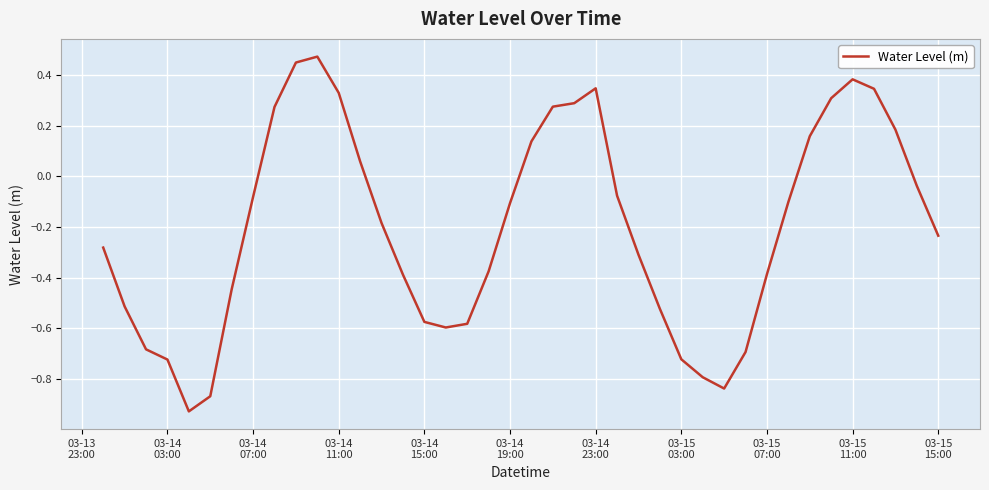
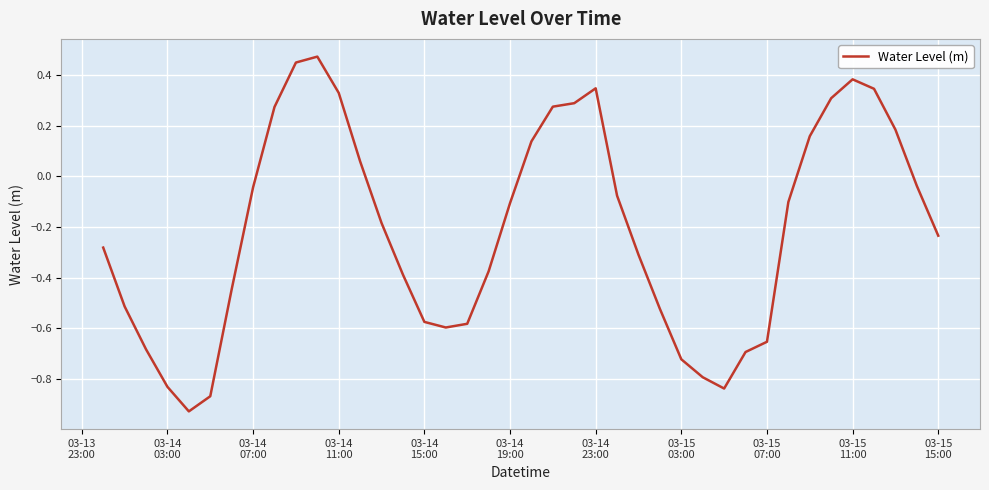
  {
-   "03-14 03:00": -0.72,
-   "03-14 07:00": -0.08,
+   "03-14 03:00": -0.83,
+   "03-14 07:00": -0.04,
    "03-14 11:00": 0.33,
    "03-14 15:00": -0.58,
    "03-14 19:00": -0.11,
    "03-14 23:00": 0.35,
    "03-15 03:00": -0.72,
-   "03-15 07:00": -0.39,
+   "03-15 07:00": -0.65,
    "03-15 11:00": 0.38,
    "03-15 15:00": -0.23
  }
